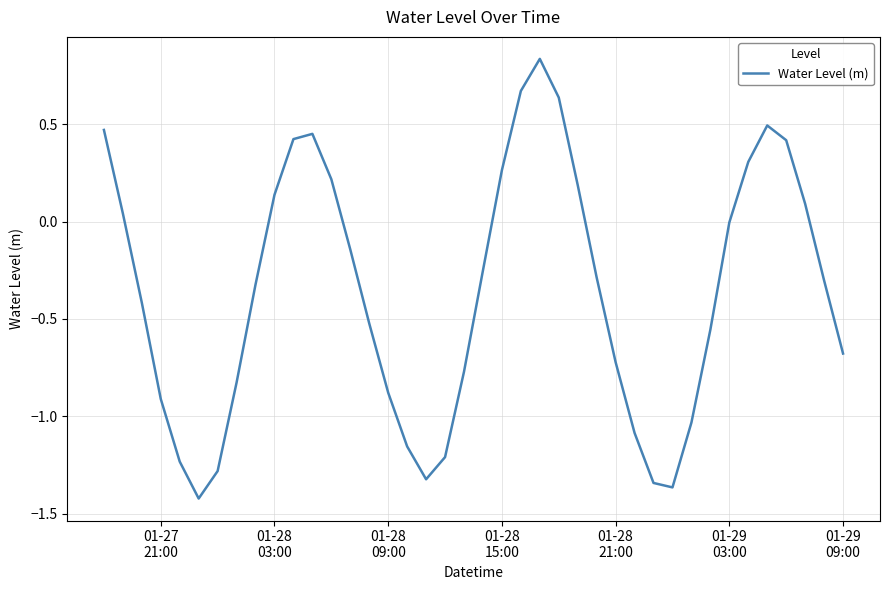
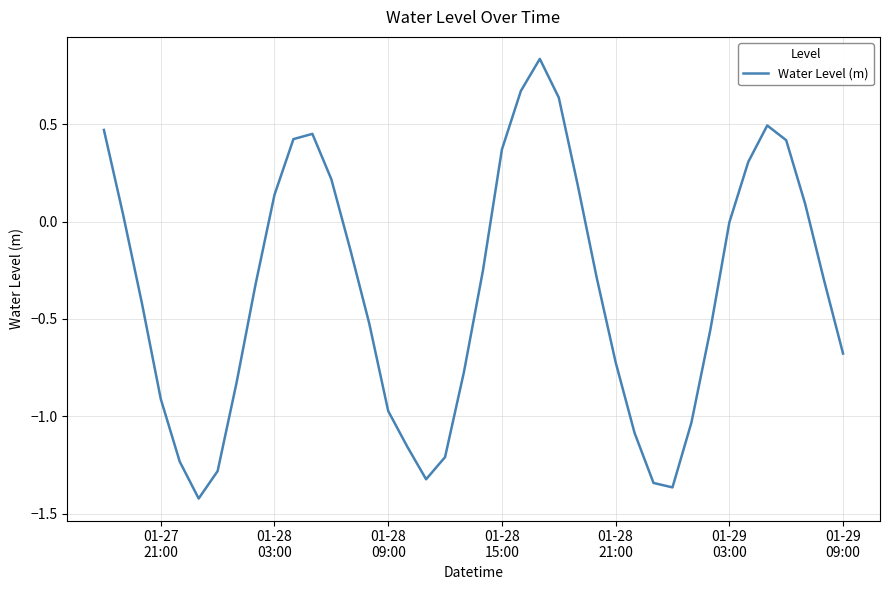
  {
    "01-27 21:00": -0.91,
    "01-28 03:00": 0.14,
-   "01-28 09:00": -0.88,
-   "01-28 15:00": 0.26,
+   "01-28 09:00": -0.97,
+   "01-28 15:00": 0.37,
    "01-28 21:00": -0.72,
    "01-29 03:00": 0.00,
    "01-29 09:00": -0.68
  }
